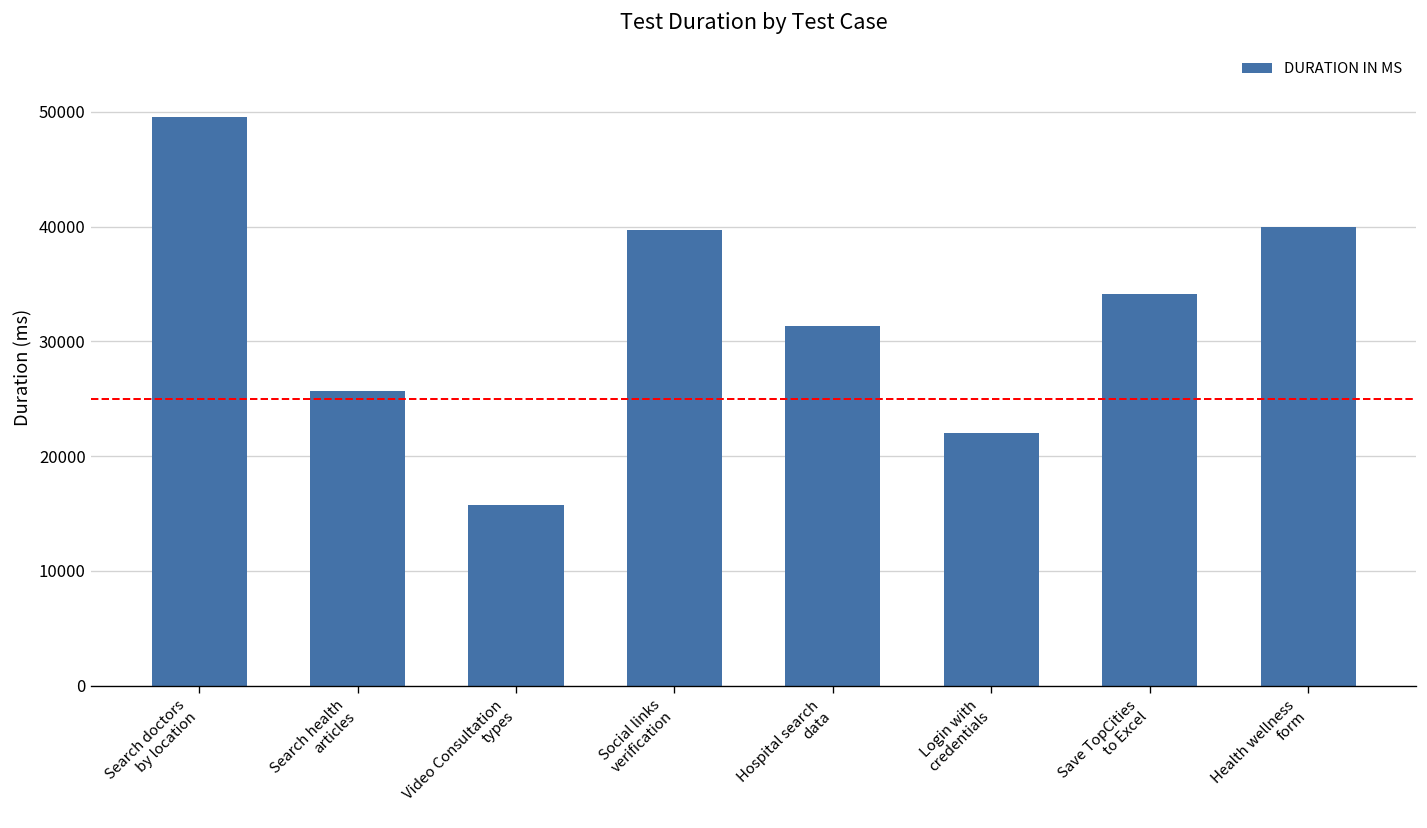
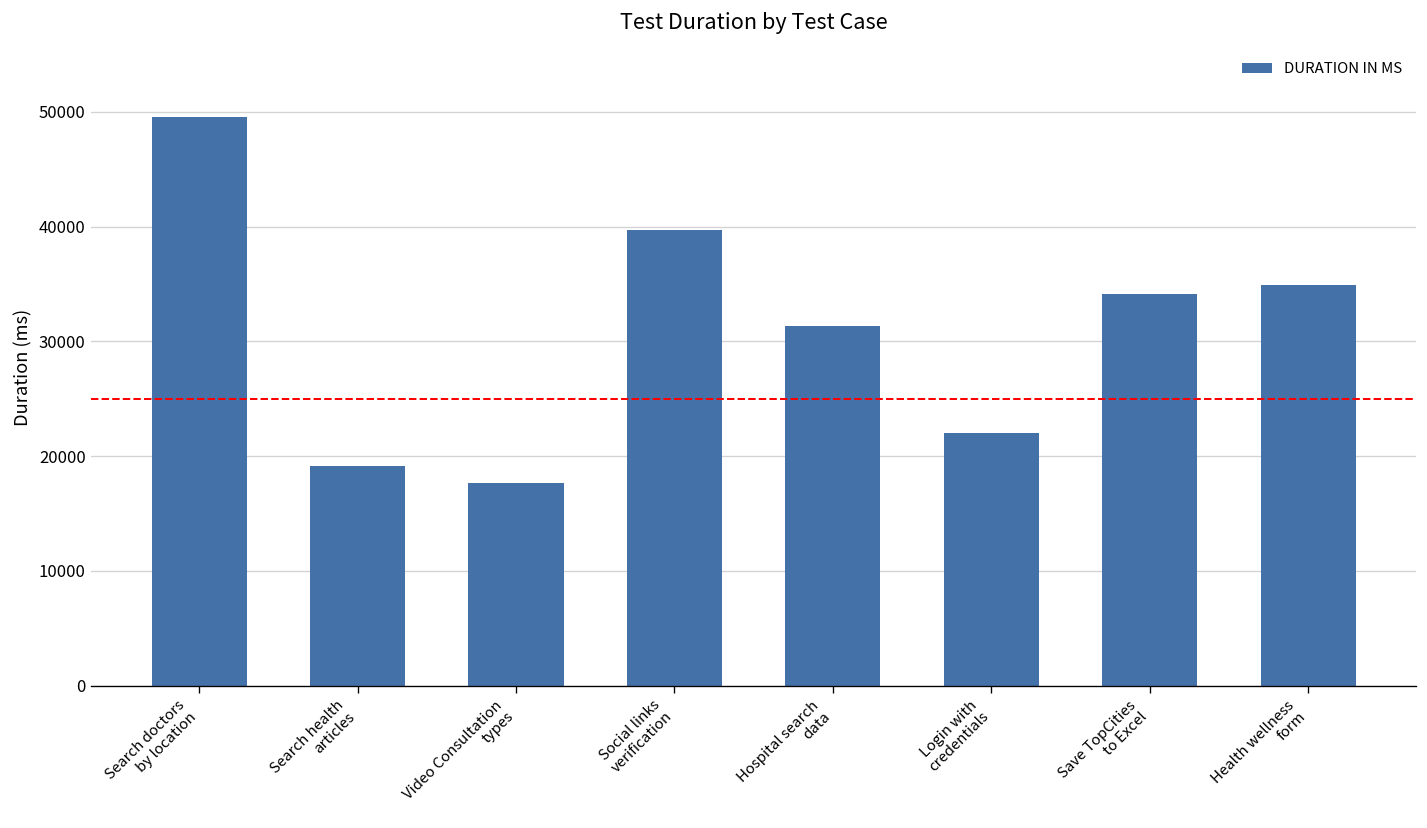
  {
    "Search doctors by location": 50000,
-   "Search health articles": 26000,
-   "Video Consultation types": 16000,
+   "Search health articles": 19000,
+   "Video Consultation types": 18000,
    "Social links verification": 40000,
    "Hospital search data": 31000,
    "Login with credentials": 22000,
    "Save TopCities to Excel": 34000,
-   "Health wellness form": 40000
+   "Health wellness form": 35000
  }
